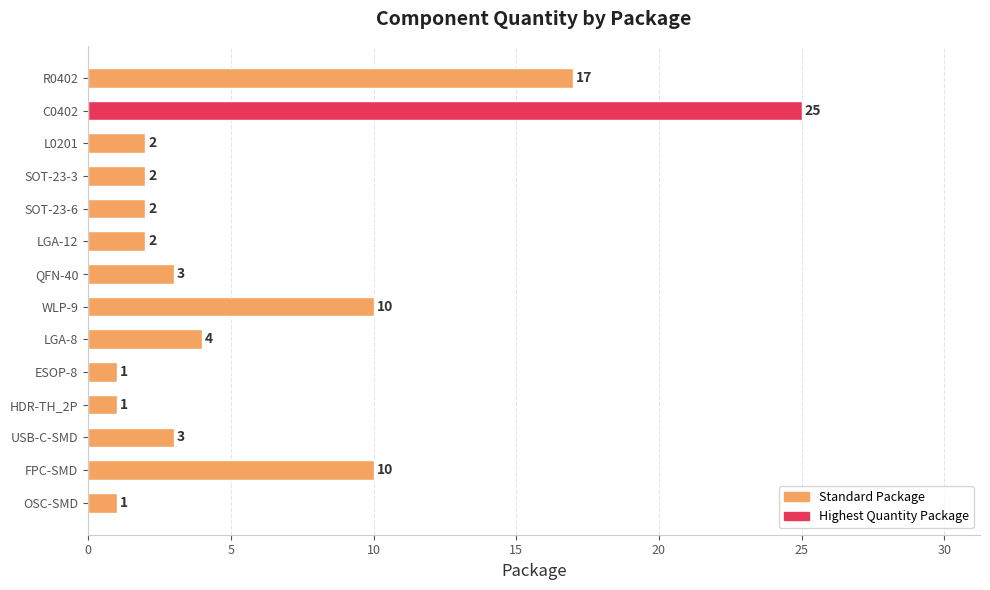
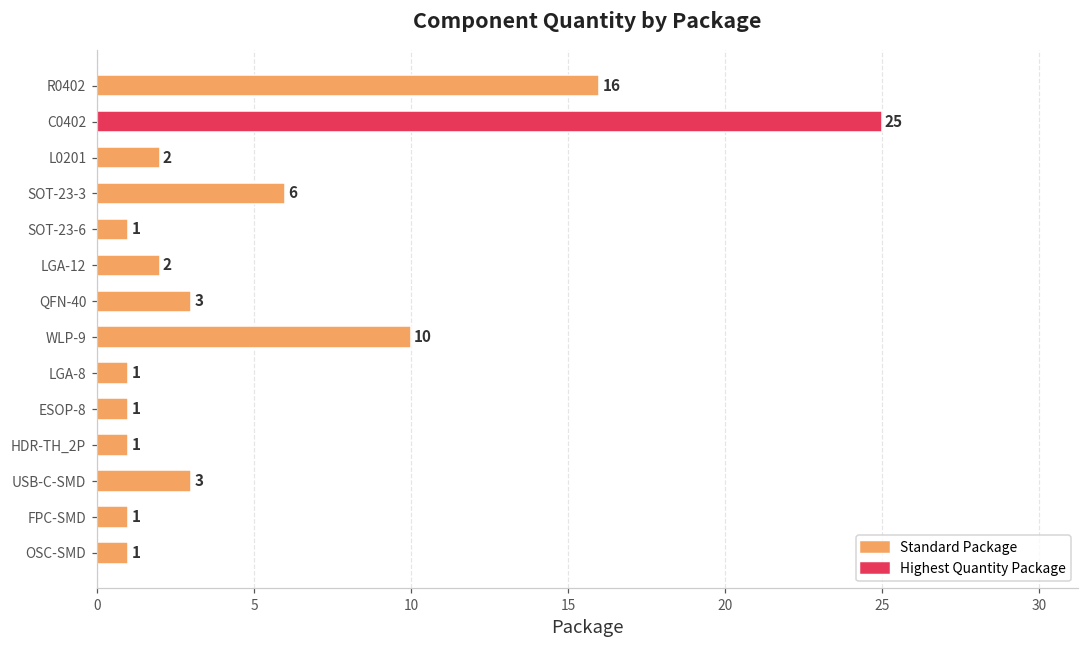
  {
-   "R0402": 17,
+   "R0402": 16,
    "C0402": 25,
    "L0201": 2,
-   "SOT-23-3": 2,
-   "SOT-23-6": 2,
+   "SOT-23-3": 6,
+   "SOT-23-6": 1,
    "LGA-12": 2,
    "QFN-40": 3,
    "WLP-9": 10,
-   "LGA-8": 4,
+   "LGA-8": 1,
    "ESOP-8": 1,
    "HDR-TH_2P": 1,
    "USB-C-SMD": 3,
-   "FPC-SMD": 10,
+   "FPC-SMD": 1,
    "OSC-SMD": 1
  }
